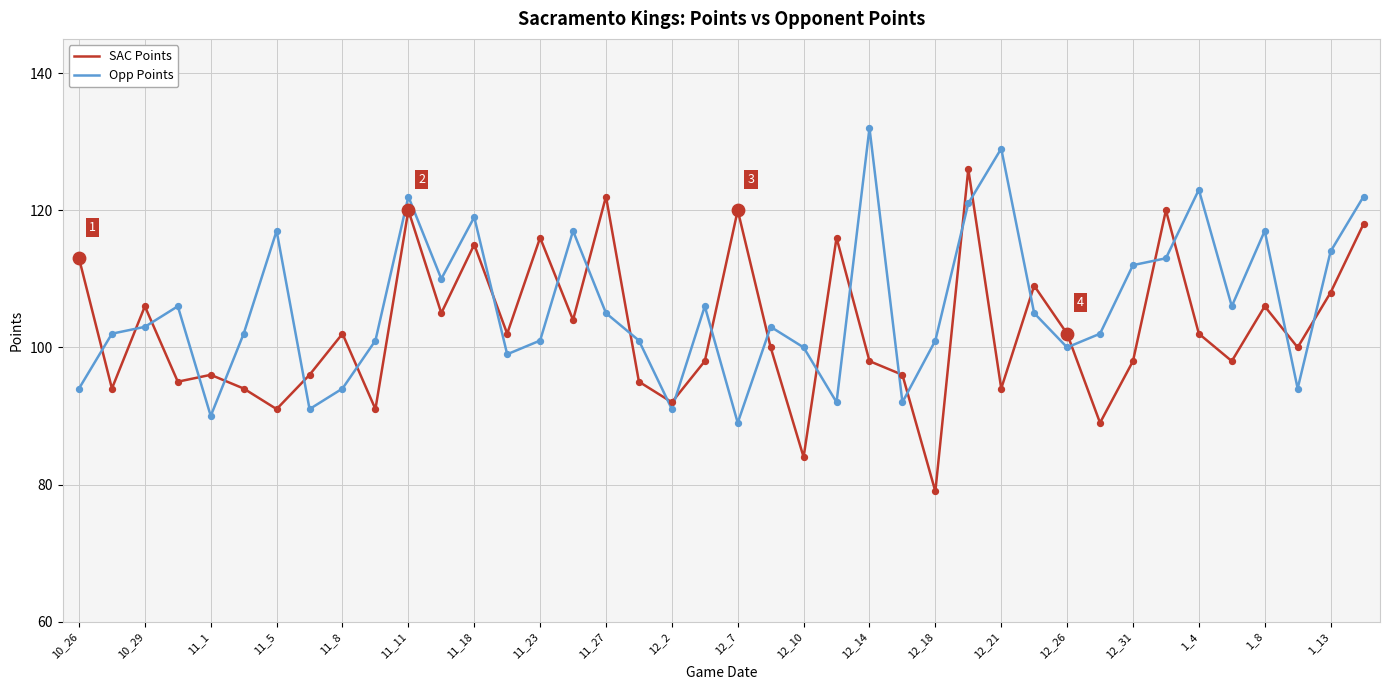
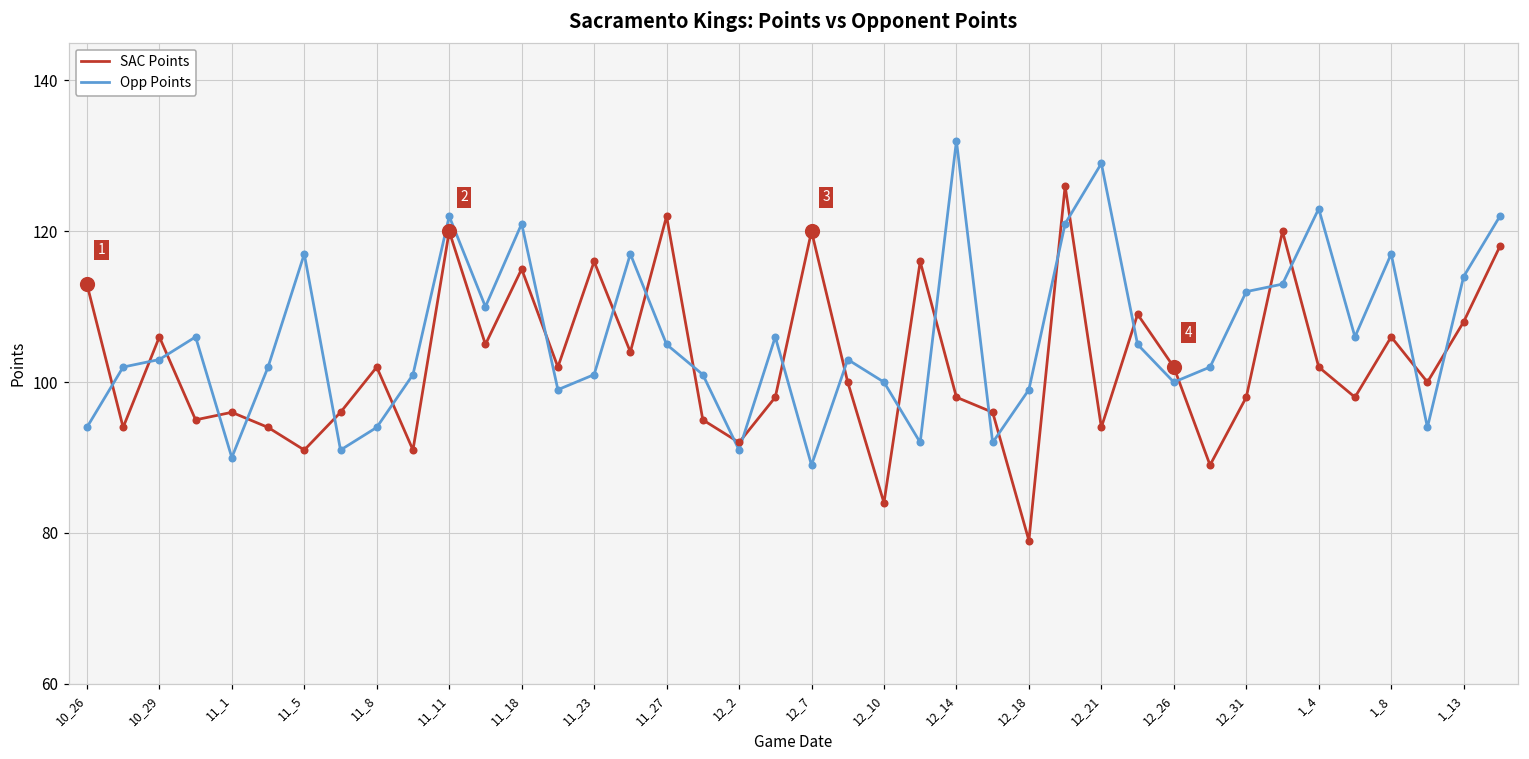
  {
    "Opp Points": {
      "10_26": 94,
      "10_29": 103,
      "11_1": 90,
      "11_5": 117,
      "11_8": 94,
-     "11_18": 119,
+     "11_18": 121,
      "11_23": 101,
      "11_27": 105,
      "12_2": 91,
      "12_7": 89,
      "12_10": 100,
      "12_14": 132,
-     "12_18": 101,
+     "12_18": 99,
      "12_21": 129,
      "12_26": 100,
      "12_31": 112,
      "1_4": 123,
      "1_8": 117,
      "1_13": 114
    }
  }
